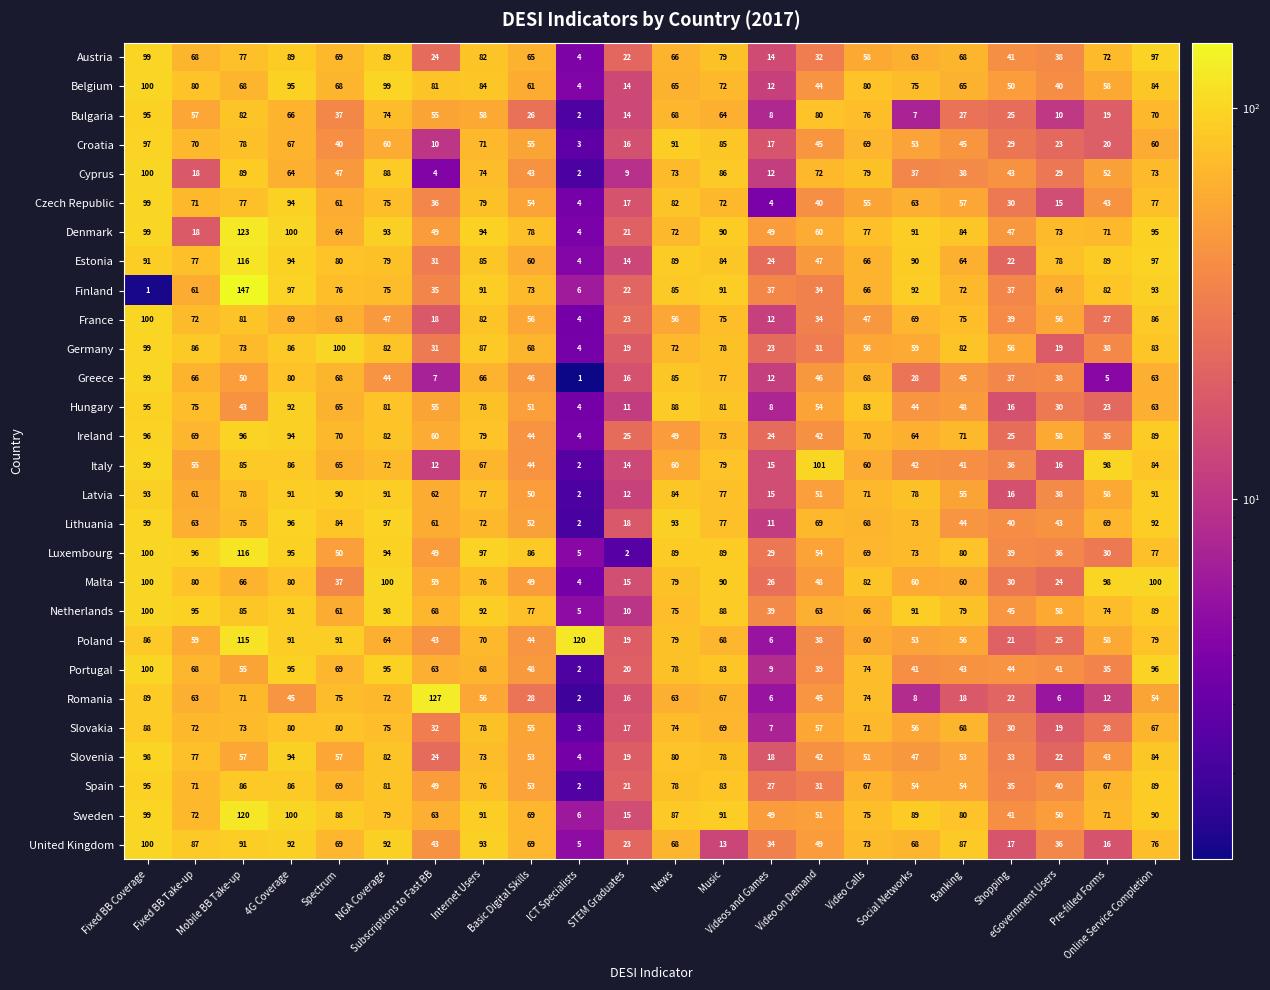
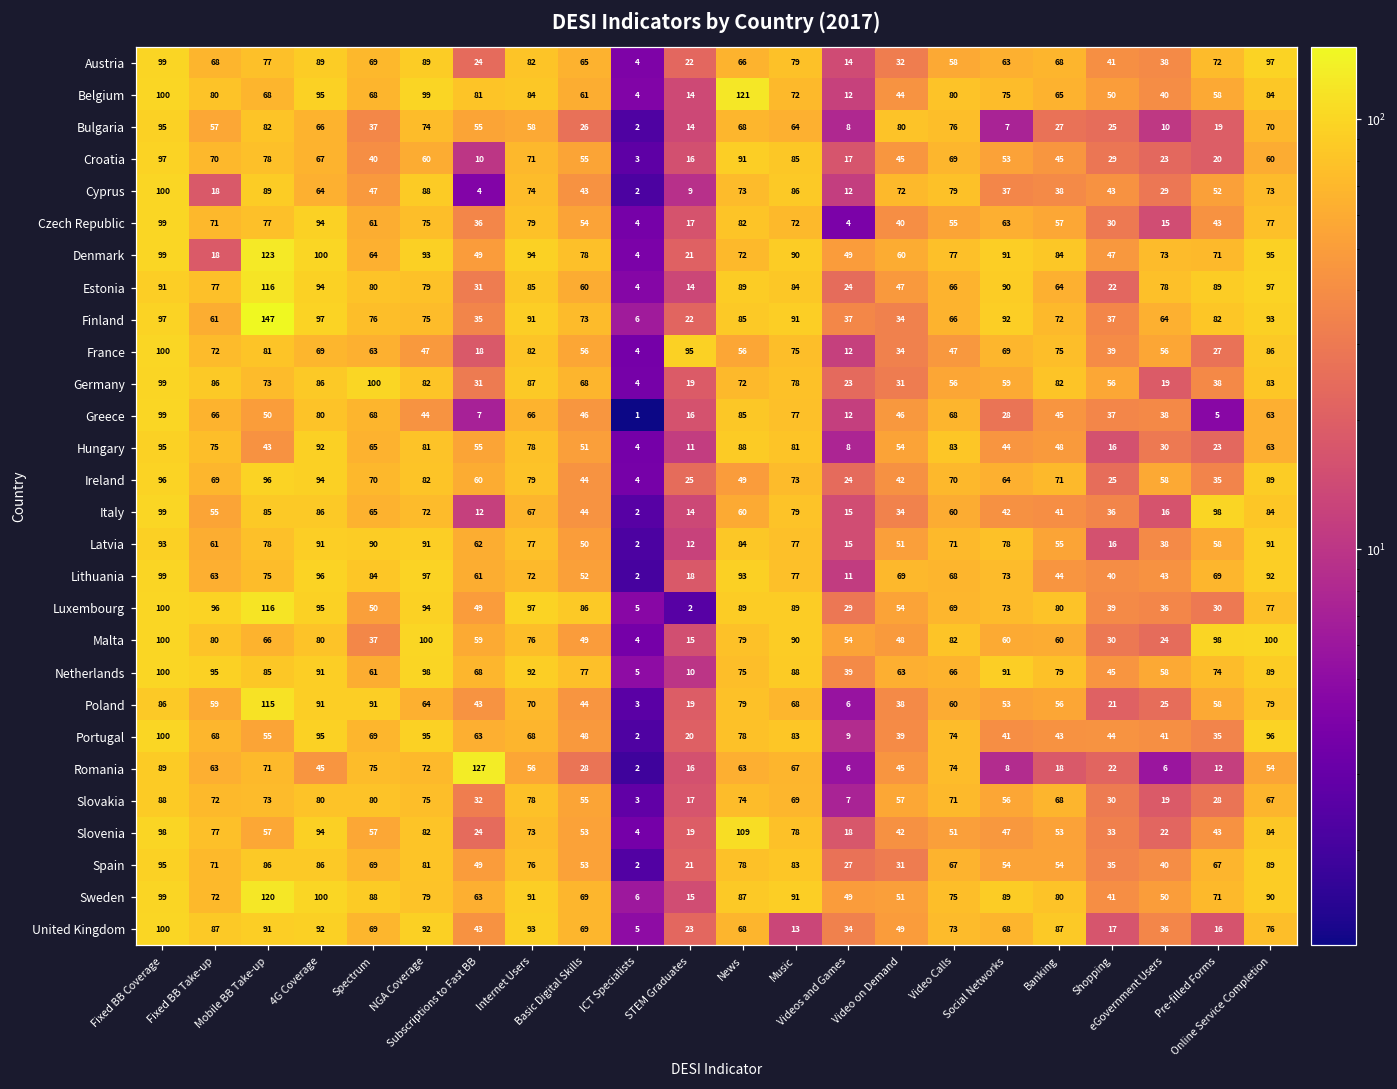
  {
    "Belgium": {
      "Fixed BB Coverage": 100,
      "Fixed BB Take-up": 80,
      "Mobile BB Take-up": 68,
      "4G Coverage": 95,
      "Spectrum": 68,
      "NGA Coverage": 99,
      "Subscriptions to Fast BB": 81,
      "Internet Users": 84,
      "Basic Digital Skills": 61,
      "ICT Specialists": 4,
      "STEM Graduates": 14,
-     "News": 65,
+     "News": 121,
      "Music": 72,
      "Videos and Games": 12,
      "Video on Demand": 44,
      "Video Calls": 80,
      "Social Networks": 75,
      "Banking": 65,
      "Shopping": 50,
      "eGovernment Users": 40,
      "Pre-filled Forms": 58,
      "Online Service Completion": 84
    },
    "Finland": {
-     "Fixed BB Coverage": 1,
+     "Fixed BB Coverage": 97,
      "Fixed BB Take-up": 61,
      "Mobile BB Take-up": 147,
      "4G Coverage": 97,
      "Spectrum": 76,
      "NGA Coverage": 75,
      "Subscriptions to Fast BB": 35,
      "Internet Users": 91,
      "Basic Digital Skills": 73,
      "ICT Specialists": 6,
      "STEM Graduates": 22,
      "News": 85,
      "Music": 91,
      "Videos and Games": 37,
      "Video on Demand": 34,
      "Video Calls": 66,
      "Social Networks": 92,
      "Banking": 72,
      "Shopping": 37,
      "eGovernment Users": 64,
      "Pre-filled Forms": 82,
      "Online Service Completion": 93
    },
    "France": {
      "Fixed BB Coverage": 100,
      "Fixed BB Take-up": 72,
      "Mobile BB Take-up": 81,
      "4G Coverage": 69,
      "Spectrum": 63,
      "NGA Coverage": 47,
      "Subscriptions to Fast BB": 18,
      "Internet Users": 82,
      "Basic Digital Skills": 56,
      "ICT Specialists": 4,
-     "STEM Graduates": 23,
+     "STEM Graduates": 95,
      "News": 56,
      "Music": 75,
      "Videos and Games": 12,
      "Video on Demand": 34,
      "Video Calls": 47,
      "Social Networks": 69,
      "Banking": 75,
      "Shopping": 39,
      "eGovernment Users": 56,
      "Pre-filled Forms": 27,
      "Online Service Completion": 86
    },
    "Italy": {
      "Fixed BB Coverage": 99,
      "Fixed BB Take-up": 55,
      "Mobile BB Take-up": 85,
      "4G Coverage": 86,
      "Spectrum": 65,
      "NGA Coverage": 72,
      "Subscriptions to Fast BB": 12,
      "Internet Users": 67,
      "Basic Digital Skills": 44,
      "ICT Specialists": 2,
      "STEM Graduates": 14,
      "News": 60,
      "Music": 79,
      "Videos and Games": 15,
-     "Video on Demand": 101,
+     "Video on Demand": 34,
      "Video Calls": 60,
      "Social Networks": 42,
      "Banking": 41,
      "Shopping": 36,
      "eGovernment Users": 16,
      "Pre-filled Forms": 98,
      "Online Service Completion": 84
    },
    "Malta": {
      "Fixed BB Coverage": 100,
      "Fixed BB Take-up": 80,
      "Mobile BB Take-up": 66,
      "4G Coverage": 80,
      "Spectrum": 37,
      "NGA Coverage": 100,
      "Subscriptions to Fast BB": 59,
      "Internet Users": 76,
      "Basic Digital Skills": 49,
      "ICT Specialists": 4,
      "STEM Graduates": 15,
      "News": 79,
      "Music": 90,
-     "Videos and Games": 26,
+     "Videos and Games": 54,
      "Video on Demand": 48,
      "Video Calls": 82,
      "Social Networks": 60,
      "Banking": 60,
      "Shopping": 30,
      "eGovernment Users": 24,
      "Pre-filled Forms": 98,
      "Online Service Completion": 100
    },
    "Poland": {
      "Fixed BB Coverage": 86,
      "Fixed BB Take-up": 59,
      "Mobile BB Take-up": 115,
      "4G Coverage": 91,
      "Spectrum": 91,
      "NGA Coverage": 64,
      "Subscriptions to Fast BB": 43,
      "Internet Users": 70,
      "Basic Digital Skills": 44,
-     "ICT Specialists": 120,
+     "ICT Specialists": 3,
      "STEM Graduates": 19,
      "News": 79,
      "Music": 68,
      "Videos and Games": 6,
      "Video on Demand": 38,
      "Video Calls": 60,
      "Social Networks": 53,
      "Banking": 56,
      "Shopping": 21,
      "eGovernment Users": 25,
      "Pre-filled Forms": 58,
      "Online Service Completion": 79
    },
    "Slovenia": {
      "Fixed BB Coverage": 98,
      "Fixed BB Take-up": 77,
      "Mobile BB Take-up": 57,
      "4G Coverage": 94,
      "Spectrum": 57,
      "NGA Coverage": 82,
      "Subscriptions to Fast BB": 24,
      "Internet Users": 73,
      "Basic Digital Skills": 53,
      "ICT Specialists": 4,
      "STEM Graduates": 19,
-     "News": 80,
+     "News": 109,
      "Music": 78,
      "Videos and Games": 18,
      "Video on Demand": 42,
      "Video Calls": 51,
      "Social Networks": 47,
      "Banking": 53,
      "Shopping": 33,
      "eGovernment Users": 22,
      "Pre-filled Forms": 43,
      "Online Service Completion": 84
    }
  }
